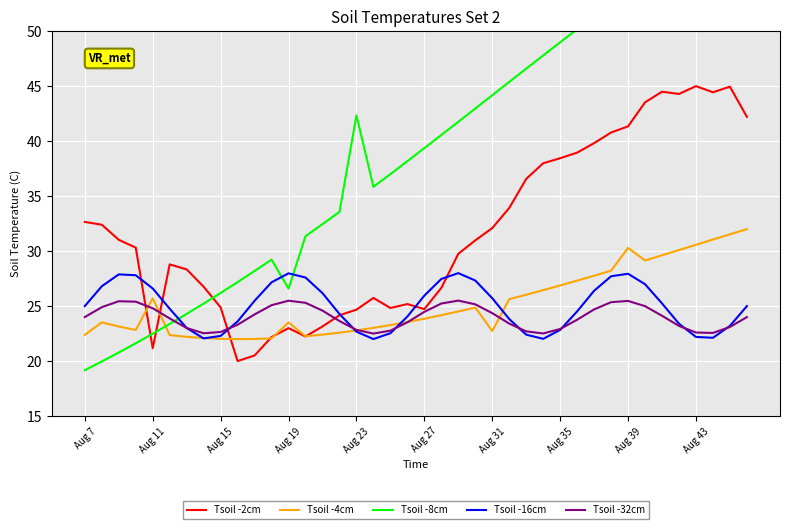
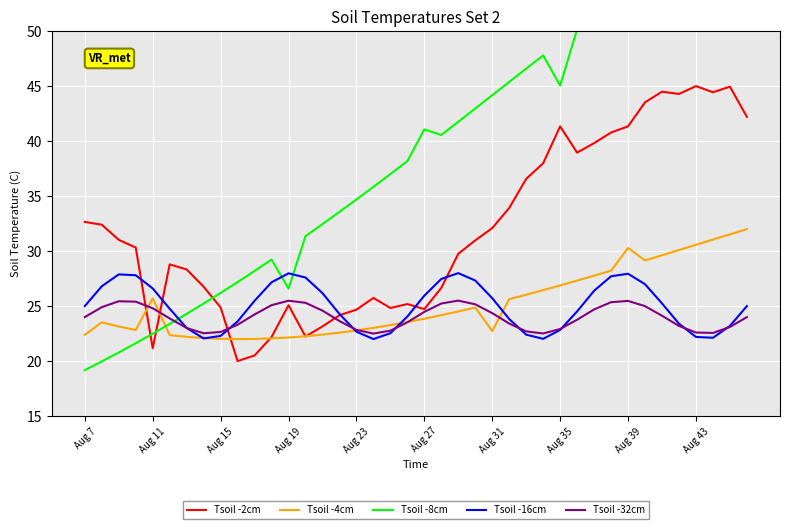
  {
    "Tsoil -2cm": {
      "Aug 7": 32.7,
      "Aug 11": 21.2,
      "Aug 15": 24.9,
-     "Aug 19": 23.0,
+     "Aug 19": 25.1,
      "Aug 23": 24.7,
      "Aug 27": 24.7,
      "Aug 31": 32.1,
-     "Aug 35": 38.4,
+     "Aug 35": 41.3,
      "Aug 39": 41.3,
      "Aug 43": 45.0
    },
    "Tsoil -4cm": {
      "Aug 7": 22.4,
      "Aug 11": 25.7,
      "Aug 15": 22.0,
-     "Aug 19": 23.5,
+     "Aug 19": 22.1,
      "Aug 27": 23.9,
      "Aug 31": 22.7,
      "Aug 35": 26.9,
      "Aug 39": 30.3,
      "Aug 43": 30.6
    },
    "Tsoil -8cm": {
      "Aug 7": 19.2,
      "Aug 11": 22.5,
      "Aug 15": 26.2,
      "Aug 19": 26.6,
-     "Aug 23": 42.3,
-     "Aug 27": 39.4,
+     "Aug 23": 34.7,
+     "Aug 27": 41.1,
      "Aug 31": 44.2,
-     "Aug 35": 49.0
+     "Aug 35": 45.0
    },
    "Tsoil -16cm": {
      "Aug 7": 25.0,
      "Aug 11": 26.6,
      "Aug 15": 22.3,
      "Aug 19": 28.0,
      "Aug 27": 26.0,
      "Aug 31": 25.7,
      "Aug 39": 27.9,
      "Aug 43": 22.2
    },
    "Tsoil -32cm": {
      "Aug 7": 24.0,
      "Aug 11": 24.8,
      "Aug 15": 22.6,
      "Aug 19": 25.5,
      "Aug 27": 24.5,
      "Aug 31": 24.4,
      "Aug 39": 25.5,
      "Aug 43": 22.6
    }
  }
